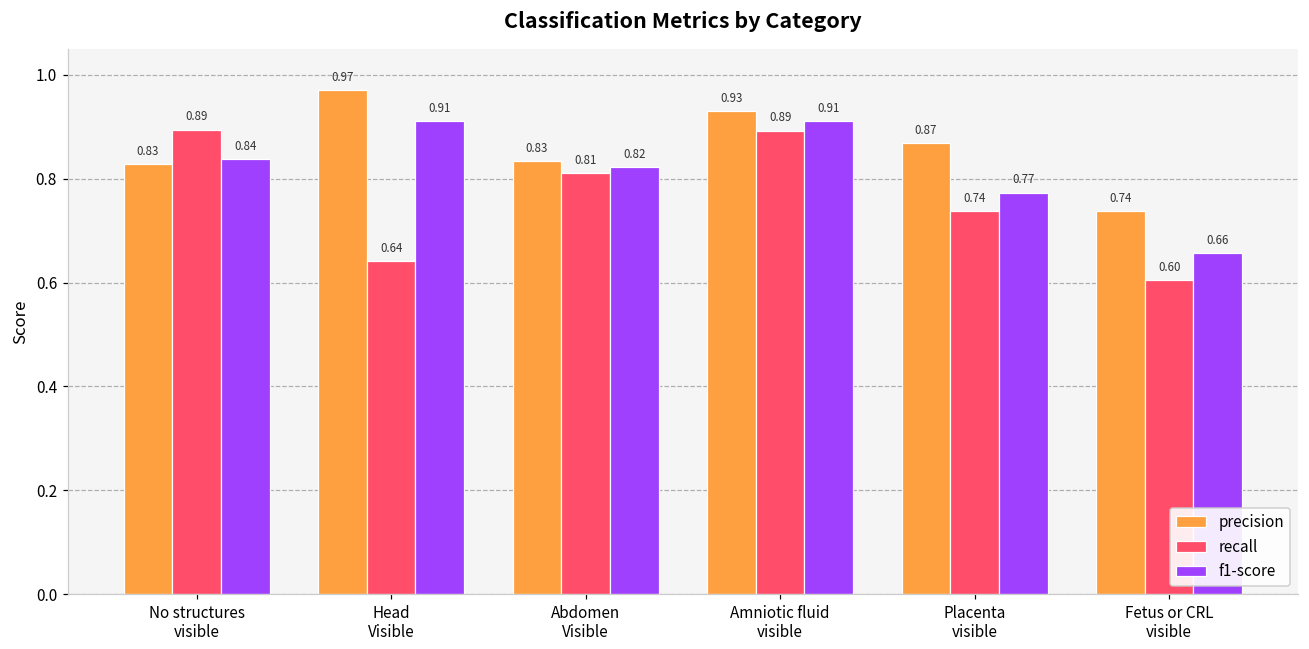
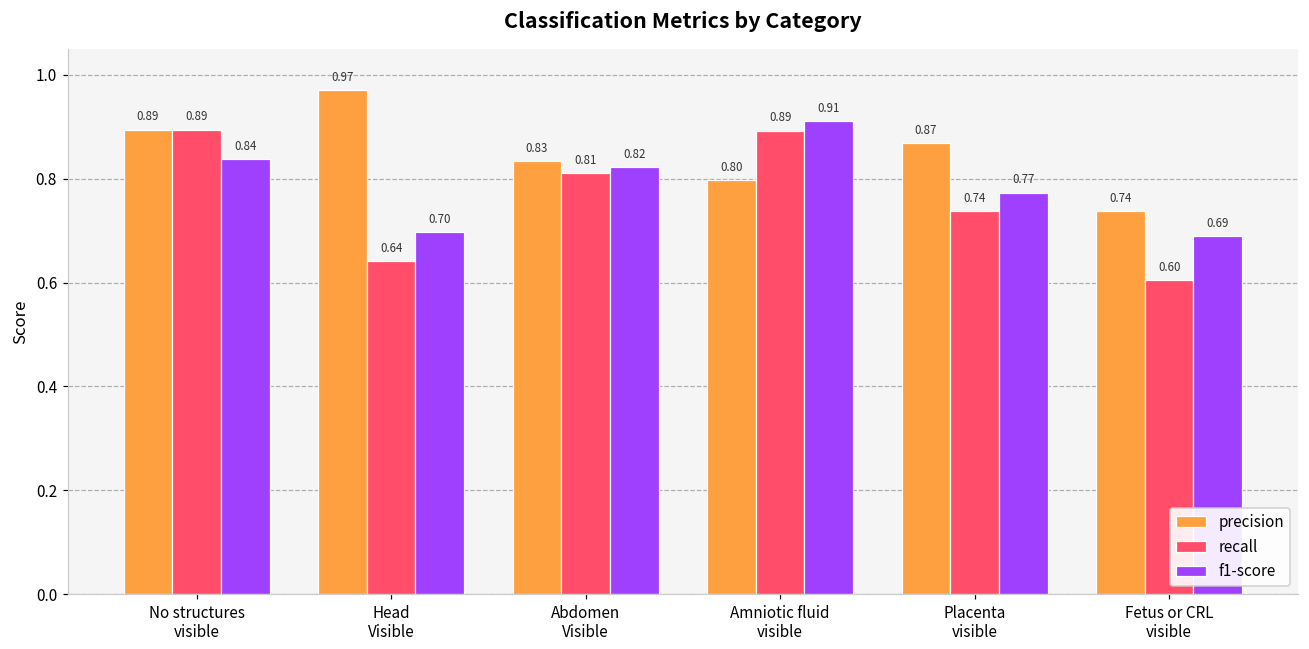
  {
    "precision": {
-     "No structures visible": 0.83,
+     "No structures visible": 0.89,
      "Head Visible": 0.97,
      "Abdomen Visible": 0.83,
-     "Amniotic fluid visible": 0.93,
+     "Amniotic fluid visible": 0.80,
      "Placenta visible": 0.87,
      "Fetus or CRL visible": 0.74
    },
    "recall": {
      "No structures visible": 0.89,
      "Head Visible": 0.64,
      "Abdomen Visible": 0.81,
      "Amniotic fluid visible": 0.89,
      "Placenta visible": 0.74,
      "Fetus or CRL visible": 0.60
    },
    "f1-score": {
      "No structures visible": 0.84,
-     "Head Visible": 0.91,
+     "Head Visible": 0.70,
      "Abdomen Visible": 0.82,
      "Amniotic fluid visible": 0.91,
      "Placenta visible": 0.77,
-     "Fetus or CRL visible": 0.66
+     "Fetus or CRL visible": 0.69
    }
  }
